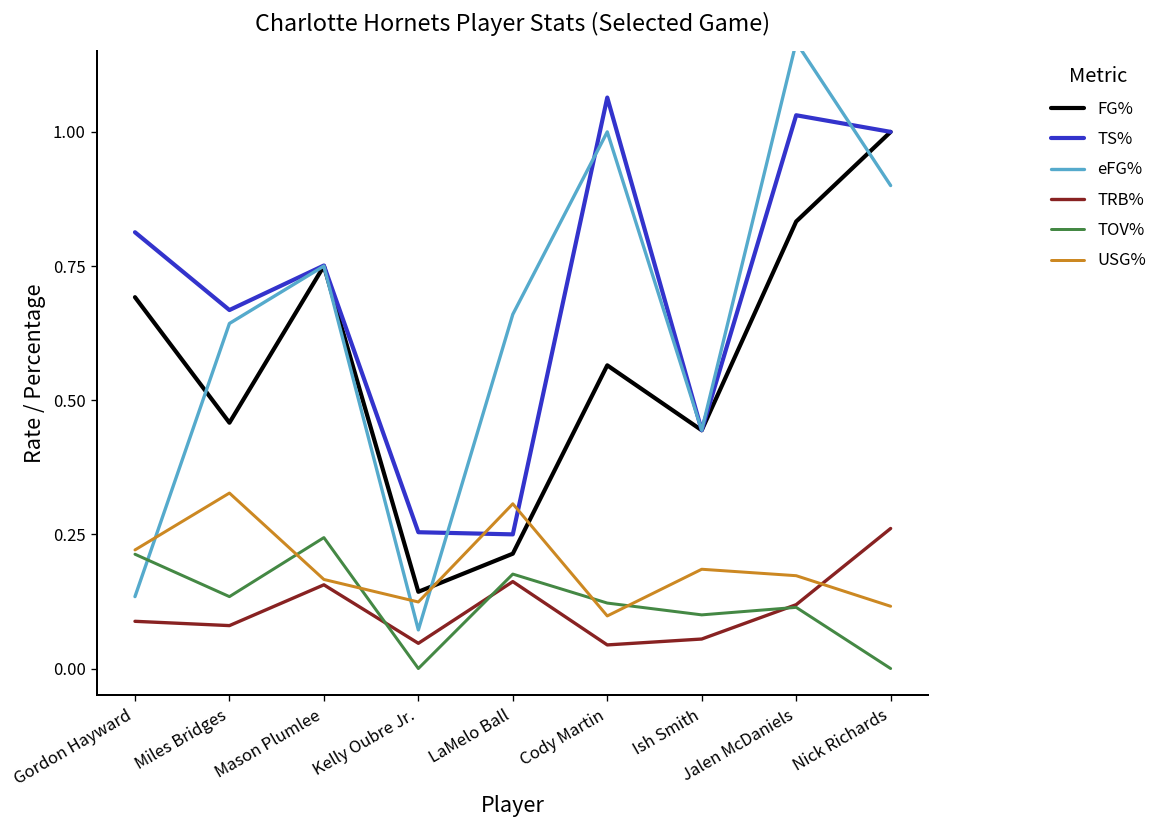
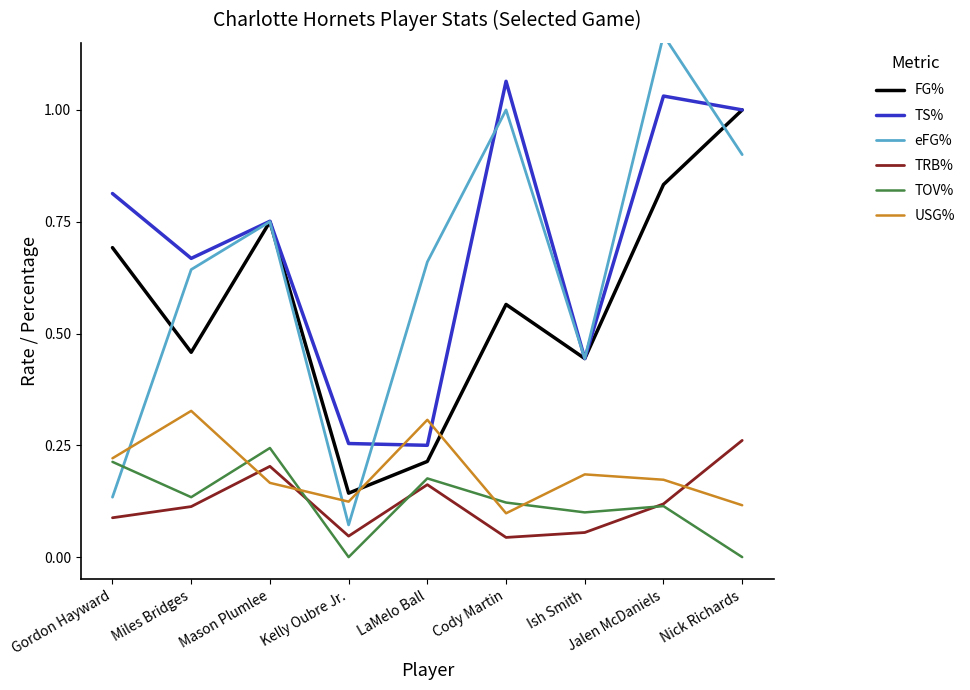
  {
    "FG%": {
      "Gordon Hayward": 0.69,
      "Miles Bridges": 0.46,
      "Kelly Oubre Jr.": 0.14,
      "LaMelo Ball": 0.21,
      "Cody Martin": 0.57,
      "Jalen McDaniels": 0.83
    },
    "TS%": {
      "Gordon Hayward": 0.81,
      "Miles Bridges": 0.67,
      "Kelly Oubre Jr.": 0.25,
      "LaMelo Ball": 0.25,
      "Cody Martin": 1.06,
      "Jalen McDaniels": 1.03
    },
    "eFG%": {
      "Gordon Hayward": 0.13,
      "Miles Bridges": 0.64,
      "Kelly Oubre Jr.": 0.07,
      "LaMelo Ball": 0.66,
      "Cody Martin": 1.00,
      "Nick Richards": 0.90
    },
    "TRB%": {
      "Gordon Hayward": 0.09,
-     "Miles Bridges": 0.08,
-     "Mason Plumlee": 0.16,
+     "Miles Bridges": 0.11,
+     "Mason Plumlee": 0.20,
      "Kelly Oubre Jr.": 0.05,
      "LaMelo Ball": 0.16,
      "Cody Martin": 0.04,
      "Ish Smith": 0.06,
      "Nick Richards": 0.26
    },
    "TOV%": {
      "Gordon Hayward": 0.21,
      "Miles Bridges": 0.13,
      "Mason Plumlee": 0.24,
      "Kelly Oubre Jr.": 0.00,
      "LaMelo Ball": 0.18,
      "Cody Martin": 0.12,
      "Ish Smith": 0.10,
      "Nick Richards": 0.00
    },
    "USG%": {
      "Gordon Hayward": 0.22,
      "Miles Bridges": 0.33,
      "Mason Plumlee": 0.17,
      "Kelly Oubre Jr.": 0.12,
      "LaMelo Ball": 0.31,
      "Cody Martin": 0.10,
      "Ish Smith": 0.19,
      "Jalen McDaniels": 0.17,
      "Nick Richards": 0.12
    }
  }
